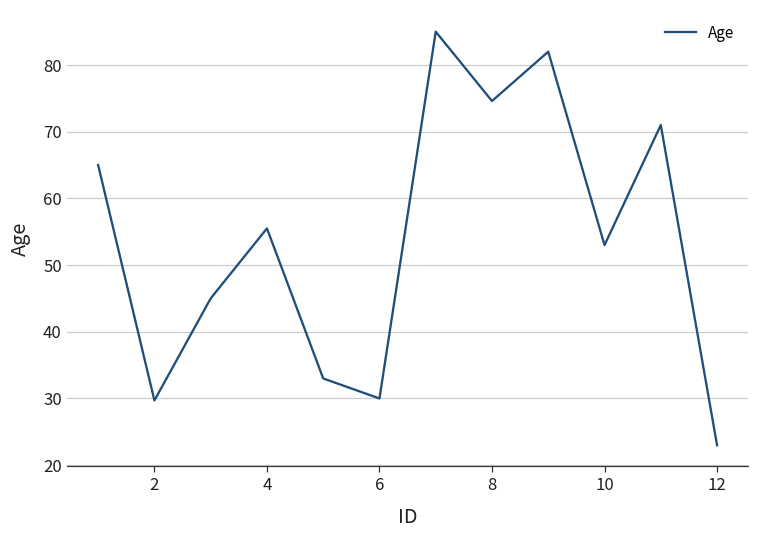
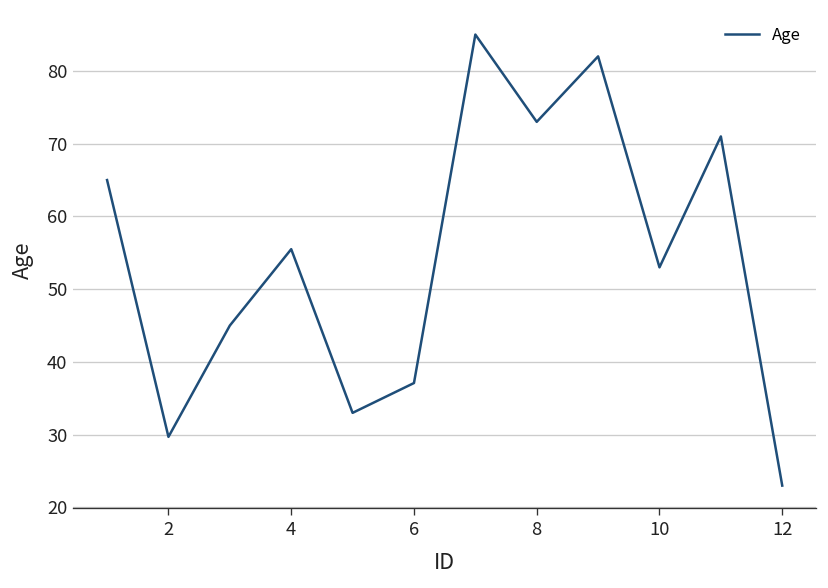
  {
    "2": 30,
    "4": 56,
-   "6": 30,
-   "8": 75,
+   "6": 37,
+   "8": 73,
    "10": 53,
    "12": 23
  }
